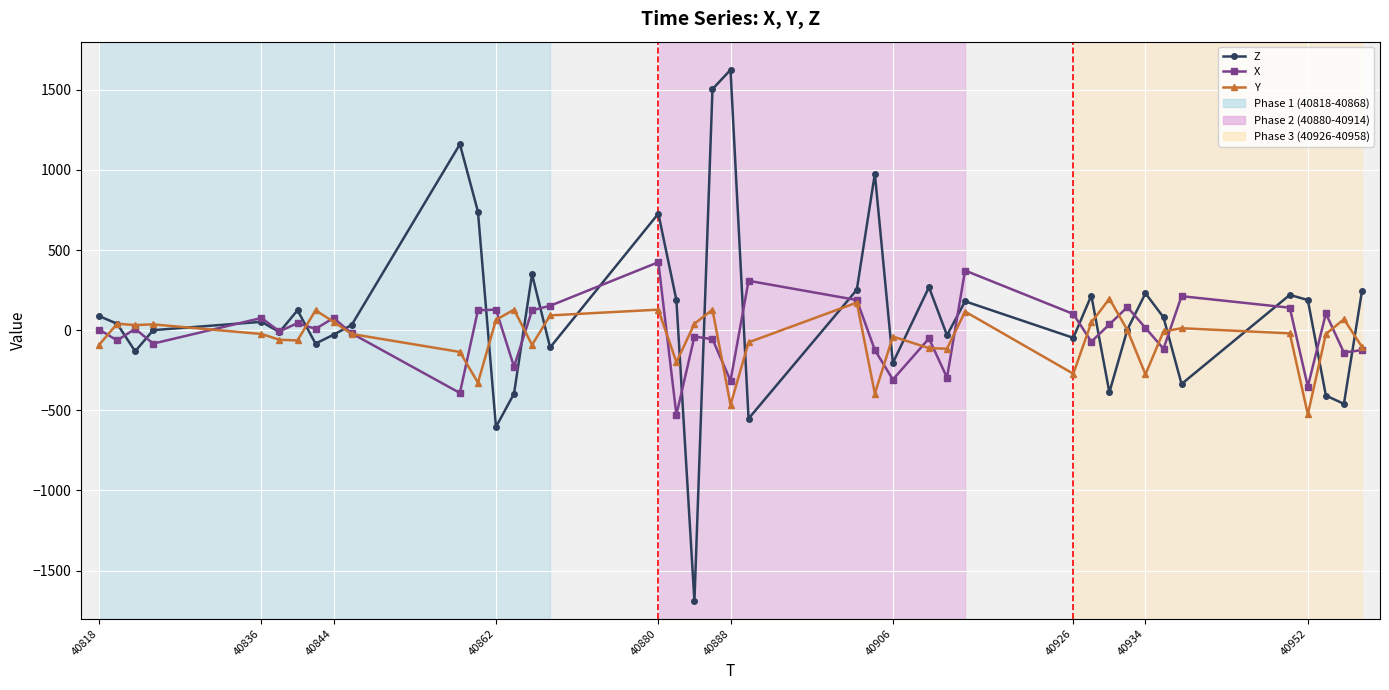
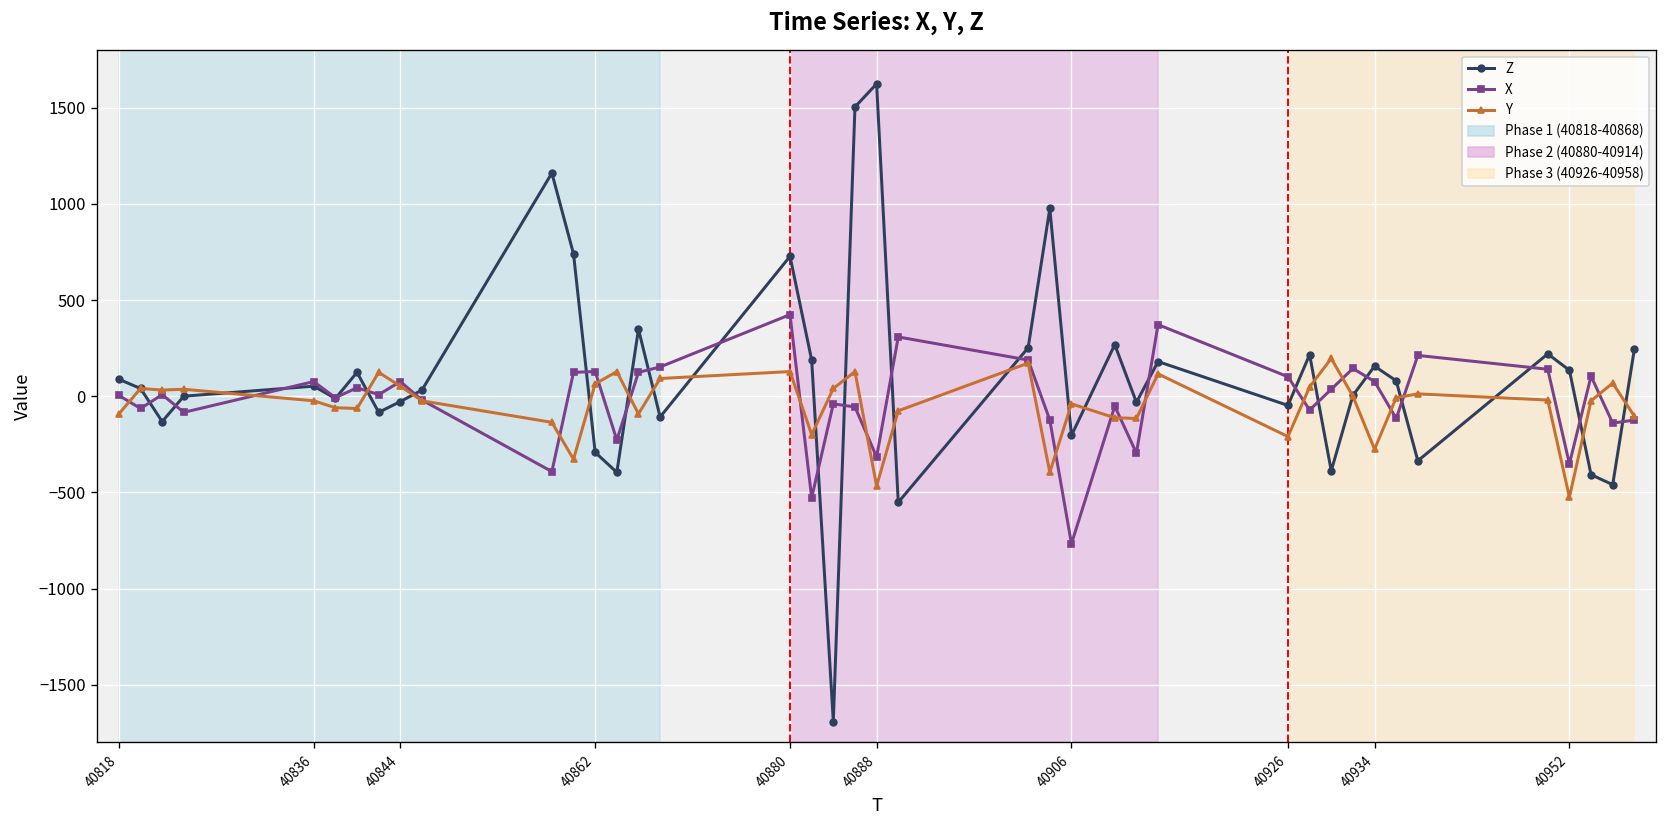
  {
    "Z": {
      "40818": 90,
      "40836": 50,
      "40844": -30,
-     "40862": -600,
+     "40862": -290,
      "40880": 730,
      "40888": 1620,
      "40906": -200,
      "40926": -50,
-     "40934": 230,
-     "40952": 190
+     "40934": 160,
+     "40952": 140
    },
    "X": {
      "40818": 0,
      "40836": 80,
      "40844": 80,
      "40862": 130,
      "40880": 420,
      "40888": -320,
-     "40906": -310,
+     "40906": -770,
      "40926": 100,
-     "40934": 10,
+     "40934": 80,
      "40952": -350
    },
    "Y": {
      "40818": -90,
      "40836": -20,
      "40844": 50,
      "40862": 60,
      "40880": 130,
      "40888": -470,
      "40906": -40,
-     "40926": -270,
+     "40926": -210,
      "40934": -280,
      "40952": -530
    }
  }
